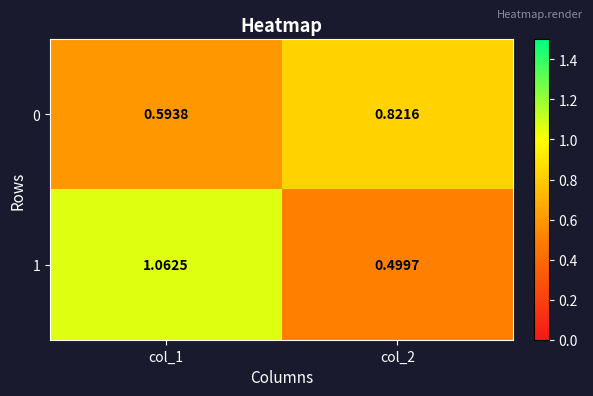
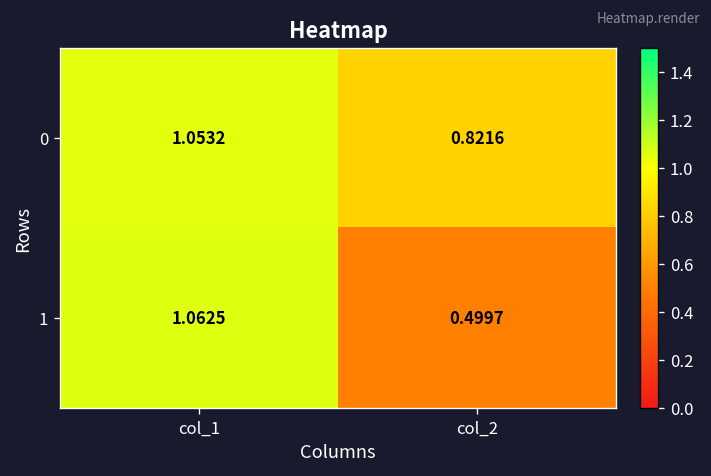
  {
    "0": {
-     "col_1": 0.5938,
+     "col_1": 1.0532,
      "col_2": 0.8216
    },
    "1": {
      "col_1": 1.0625,
      "col_2": 0.4997
    }
  }
